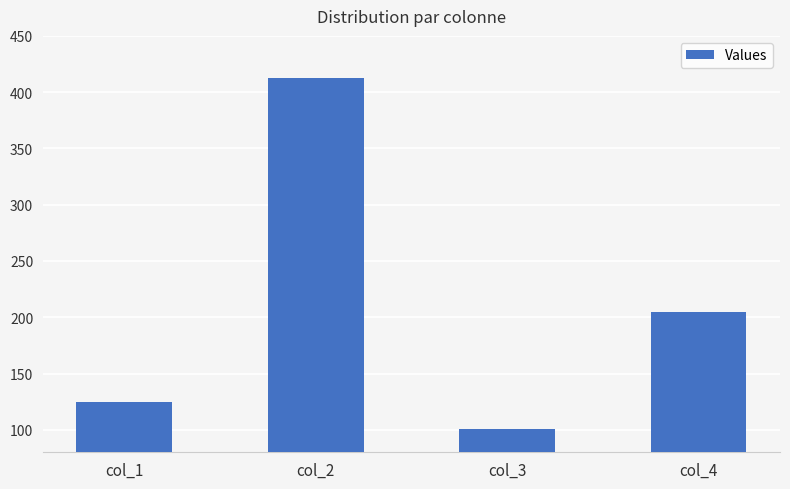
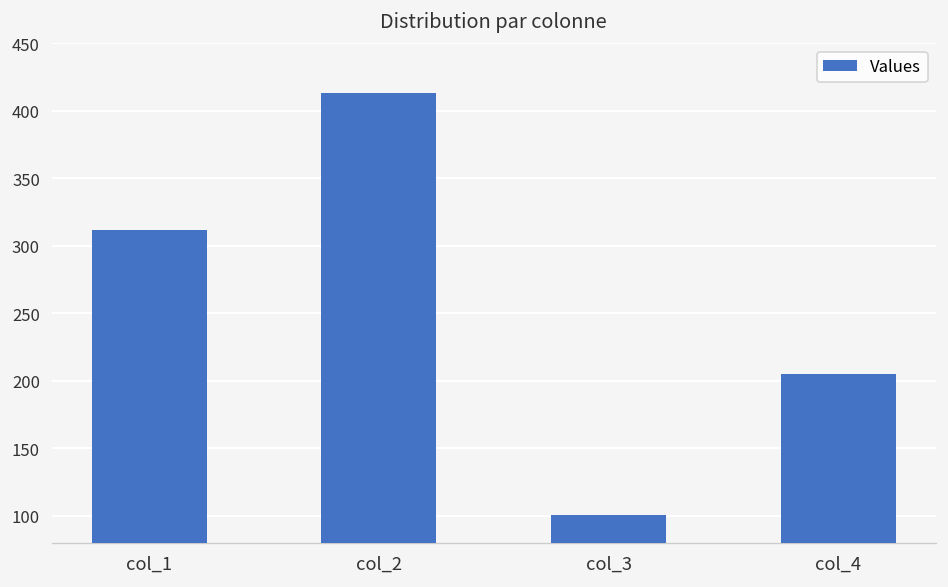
  {
-   "col_1": 125,
+   "col_1": 312,
    "col_2": 413,
    "col_3": 101,
    "col_4": 205
  }
